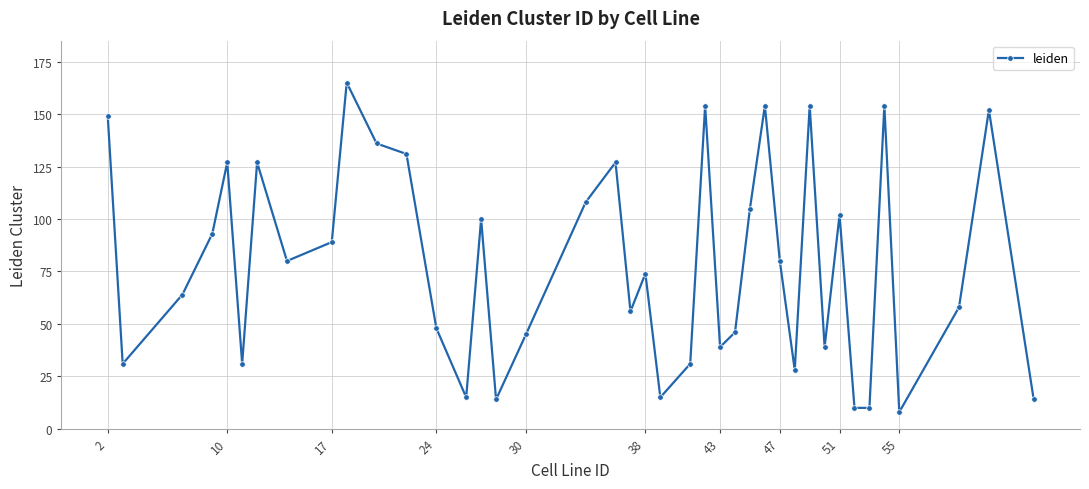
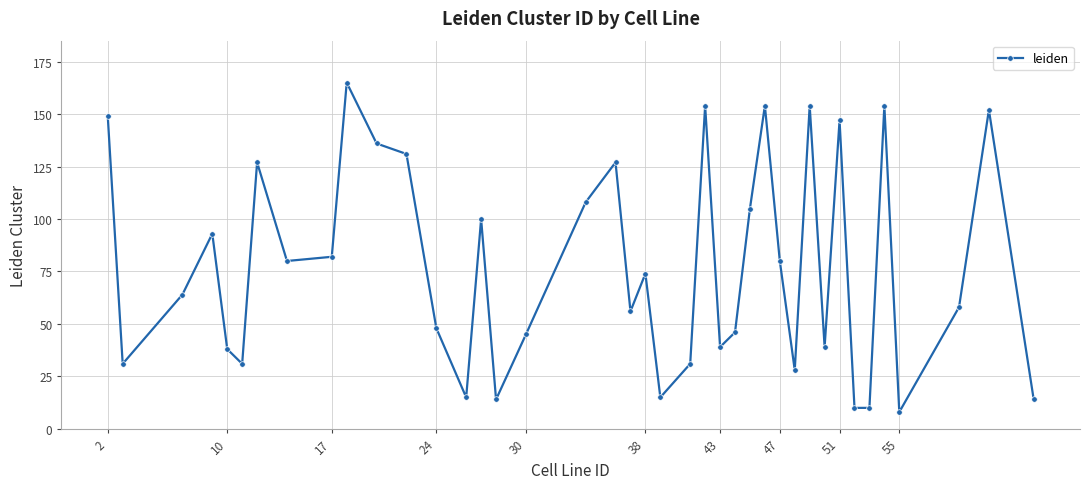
  {
    "2": 149,
-   "10": 127,
-   "17": 89,
+   "10": 38,
+   "17": 82,
    "24": 48,
    "30": 45,
    "38": 74,
    "43": 39,
    "47": 80,
-   "51": 102,
+   "51": 147,
    "55": 8
  }
